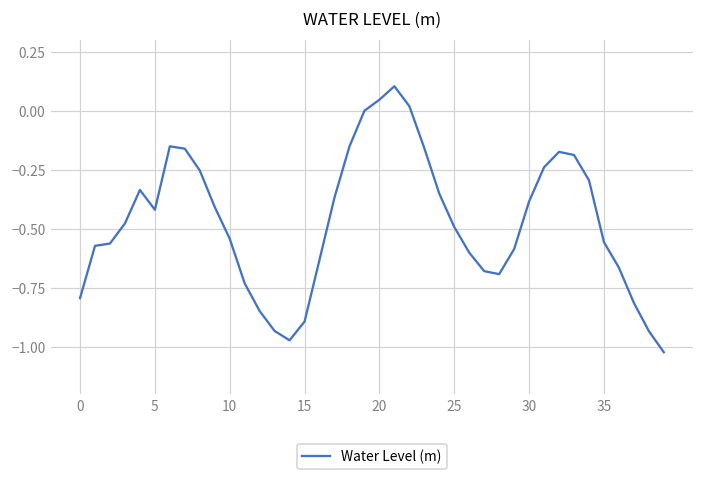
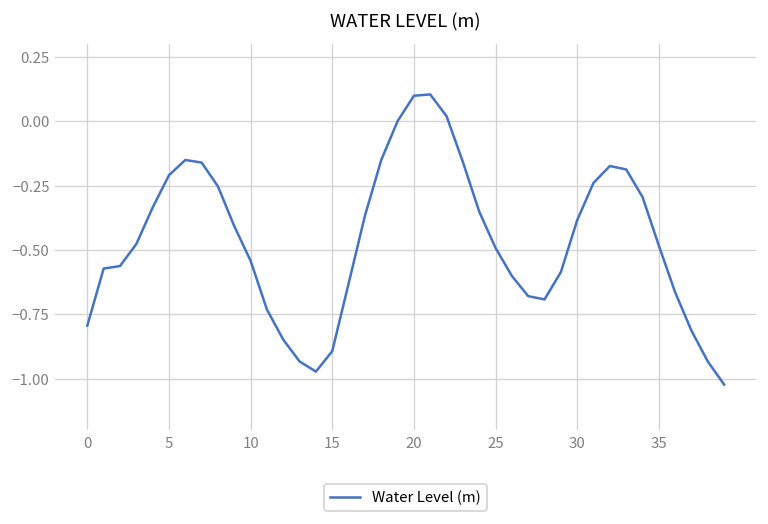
  {
    "0": -0.79,
-   "5": -0.42,
+   "5": -0.21,
    "10": -0.54,
    "15": -0.89,
-   "20": 0.05,
+   "20": 0.10,
    "25": -0.49,
    "30": -0.38,
-   "35": -0.56
+   "35": -0.48
  }
